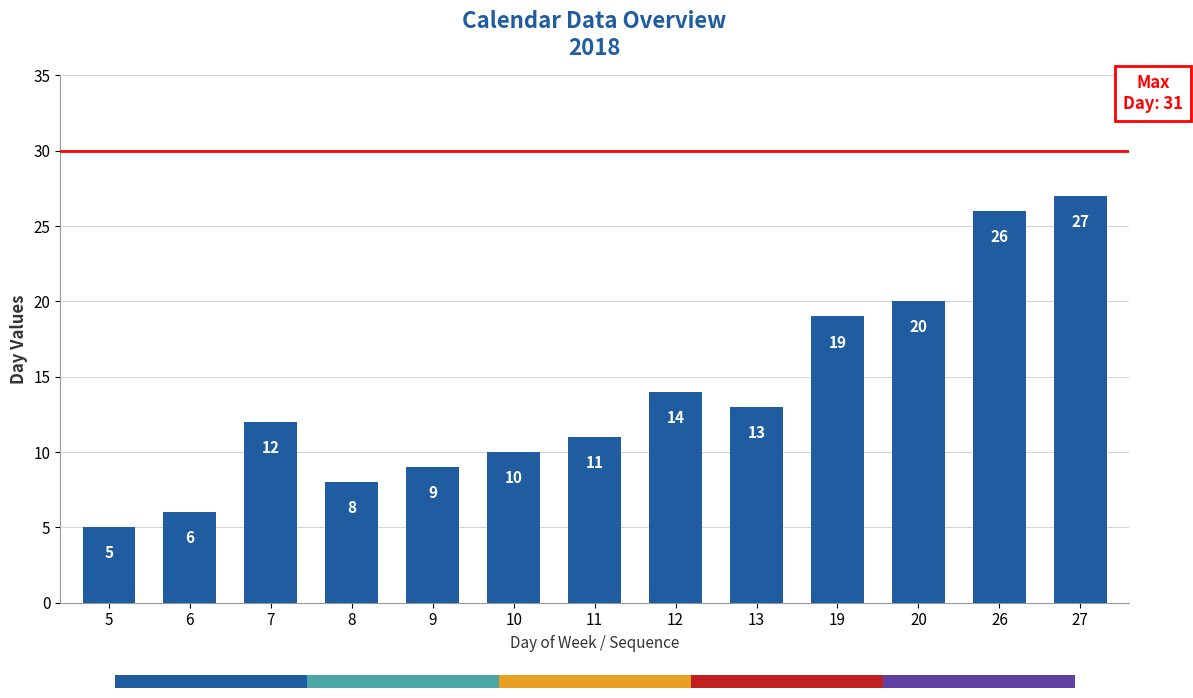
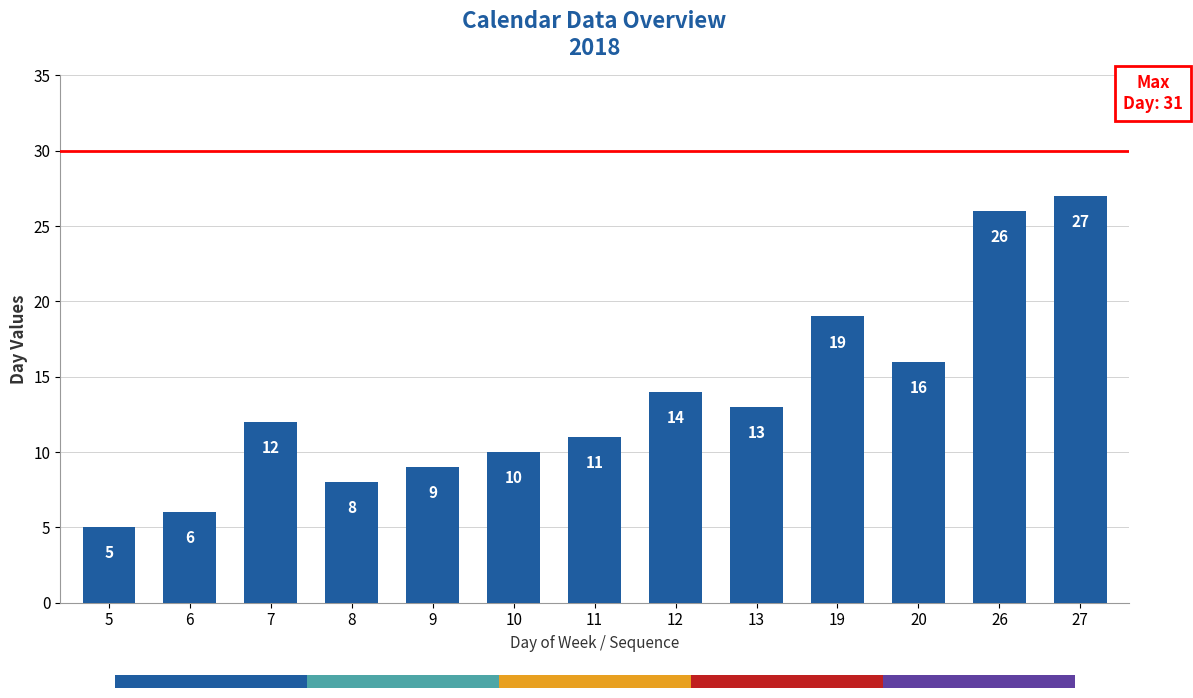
  {
    "5": 5,
    "6": 6,
    "7": 12,
    "8": 8,
    "9": 9,
    "10": 10,
    "11": 11,
    "12": 14,
    "13": 13,
    "19": 19,
-   "20": 20,
+   "20": 16,
    "26": 26,
    "27": 27
  }
